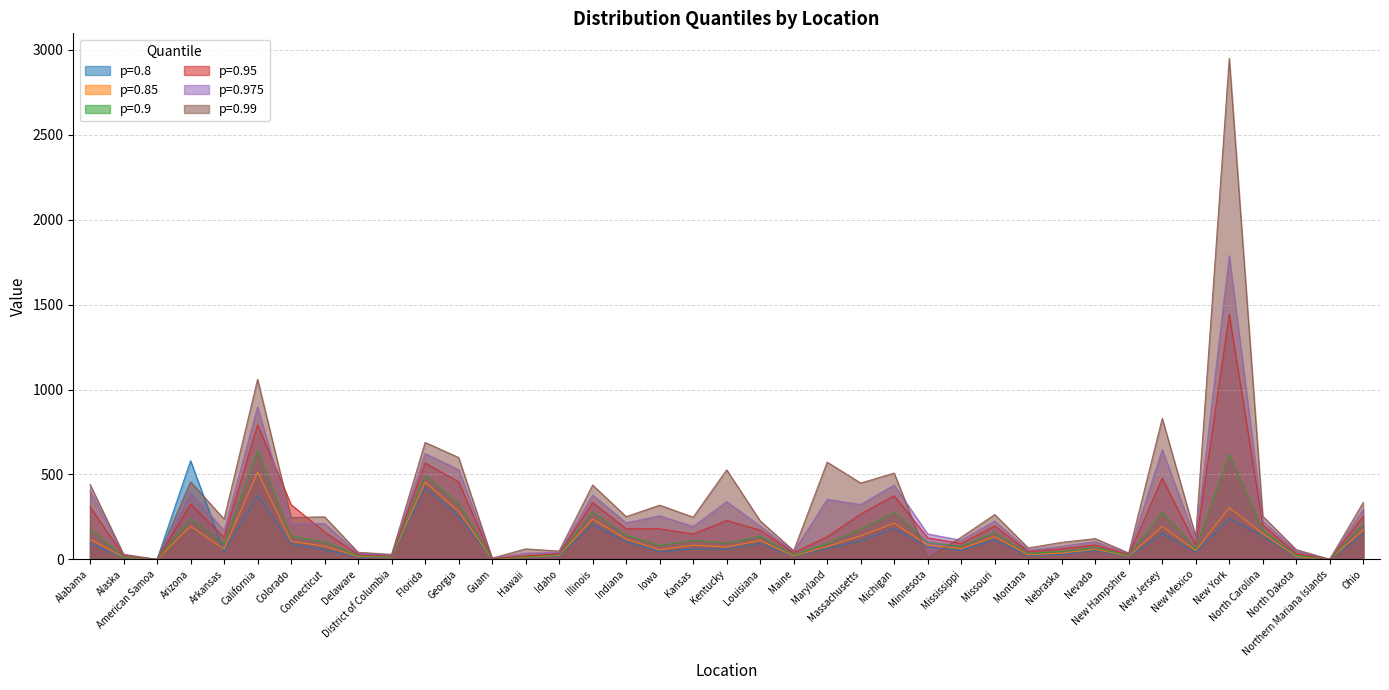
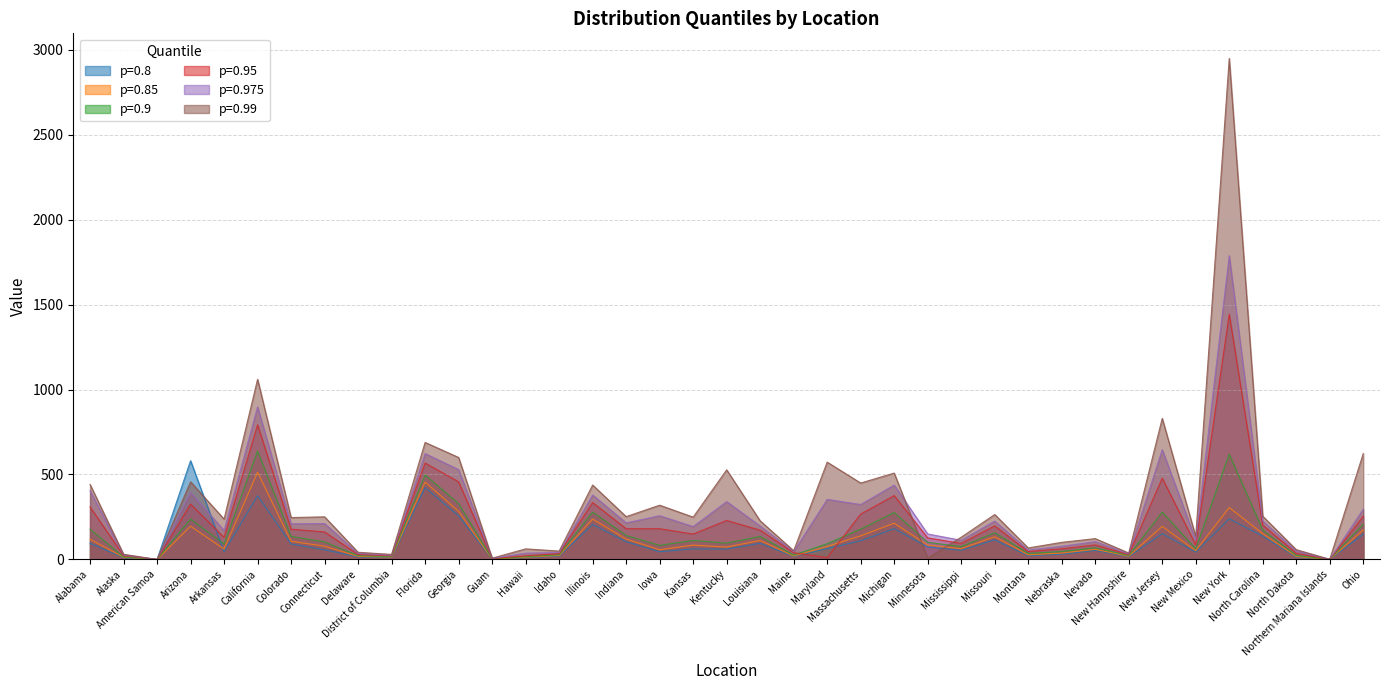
  {
    "p=0.8": {
      "Alabama": 100,
      "Arizona": 580,
      "Arkansas": 50,
      "California": 380,
      "Colorado": 90,
      "Connecticut": 60,
      "Florida": 420,
      "Georgia": 260,
      "Illinois": 210,
      "Indiana": 100,
      "Kansas": 60,
      "Louisiana": 90,
      "Massachusetts": 110,
      "Michigan": 180,
      "Missouri": 110,
      "New Jersey": 150,
      "New York": 240,
      "Ohio": 150
    },
    "p=0.85": {
      "Alabama": 120,
      "Arizona": 200,
      "Arkansas": 60,
      "California": 510,
      "Colorado": 110,
      "Connecticut": 80,
      "Florida": 460,
      "Georgia": 280,
      "Illinois": 240,
      "Indiana": 120,
      "Kansas": 80,
      "Louisiana": 110,
      "Massachusetts": 140,
      "Michigan": 210,
      "Missouri": 130,
      "New Jersey": 190,
      "New York": 300,
      "Ohio": 170
    },
    "p=0.9": {
      "Alabama": 180,
      "Arizona": 240,
      "Arkansas": 90,
      "California": 640,
      "Colorado": 140,
      "Connecticut": 100,
      "Florida": 500,
      "Georgia": 330,
      "Illinois": 280,
      "Indiana": 140,
      "Iowa": 80,
      "Kansas": 110,
      "Kentucky": 100,
      "Louisiana": 140,
      "Maryland": 90,
      "Massachusetts": 180,
      "Michigan": 280,
      "Minnesota": 100,
      "Missouri": 160,
      "New Jersey": 280,
      "New York": 620,
      "North Carolina": 170,
      "Ohio": 210
    },
    "p=0.95": {
      "Alabama": 310,
      "Arizona": 320,
      "Arkansas": 130,
      "California": 790,
-     "Colorado": 320,
+     "Colorado": 180,
      "Connecticut": 160,
      "Florida": 570,
      "Georgia": 460,
      "Illinois": 330,
      "Indiana": 180,
      "Iowa": 180,
      "Kansas": 150,
      "Kentucky": 230,
      "Louisiana": 170,
-     "Maryland": 130,
+     "Maryland": 10,
      "Massachusetts": 270,
      "Michigan": 380,
      "Minnesota": 130,
      "Mississippi": 90,
      "Missouri": 200,
      "Nevada": 90,
      "New Jersey": 480,
      "New Mexico": 90,
      "New York": 1440,
      "North Carolina": 200,
      "Ohio": 250
    },
    "p=0.975": {
      "Alabama": 410,
      "Arizona": 390,
      "Arkansas": 170,
      "California": 900,
      "Colorado": 210,
      "Connecticut": 210,
      "Florida": 620,
      "Georgia": 530,
      "Hawaii": 40,
      "Illinois": 380,
      "Indiana": 220,
      "Iowa": 260,
      "Kansas": 190,
      "Kentucky": 340,
      "Louisiana": 200,
      "Maryland": 350,
      "Massachusetts": 320,
      "Michigan": 440,
      "Minnesota": 150,
      "Mississippi": 110,
      "Missouri": 230,
      "Nevada": 100,
      "New Jersey": 650,
      "New Mexico": 110,
      "New York": 1790,
      "North Carolina": 230,
      "Ohio": 300
    },
    "p=0.99": {
      "Alabama": 440,
      "Arizona": 460,
      "Arkansas": 240,
      "California": 1060,
      "Colorado": 250,
      "Connecticut": 250,
      "Florida": 690,
      "Georgia": 600,
      "Hawaii": 60,
      "Illinois": 440,
      "Indiana": 250,
      "Iowa": 320,
      "Kansas": 250,
      "Kentucky": 530,
      "Louisiana": 230,
      "Maryland": 570,
      "Massachusetts": 450,
      "Michigan": 510,
      "Minnesota": 10,
      "Mississippi": 130,
      "Missouri": 260,
      "Nebraska": 100,
      "Nevada": 120,
      "New Jersey": 830,
      "New Mexico": 140,
      "New York": 2950,
      "North Carolina": 250,
-     "Ohio": 340
+     "Ohio": 620
    }
  }
